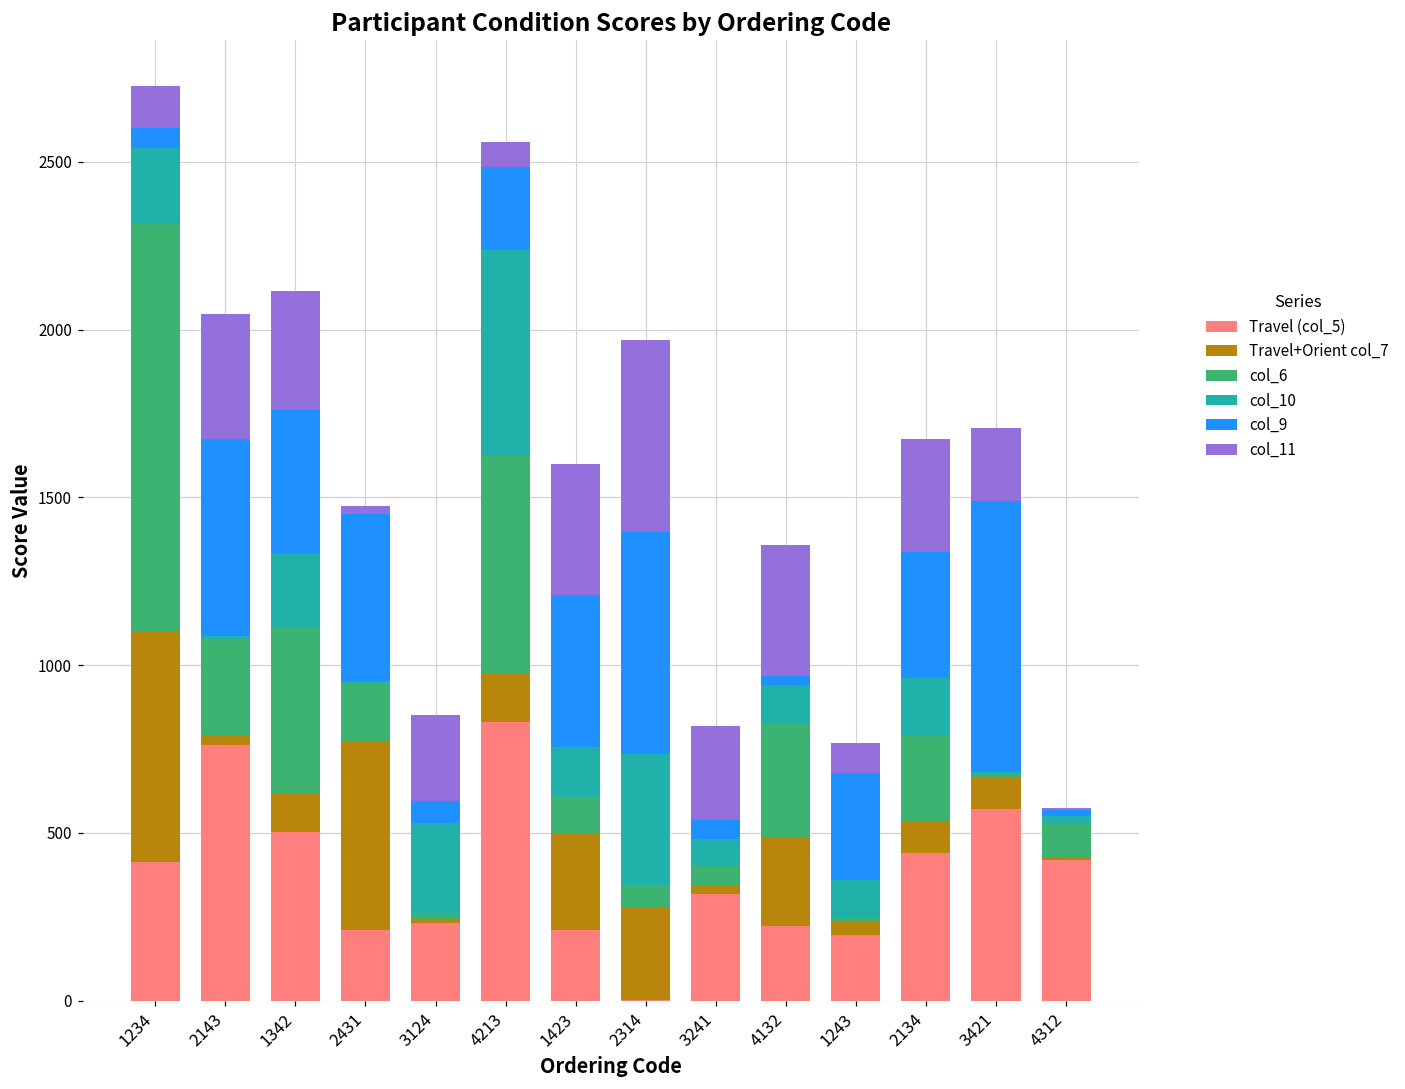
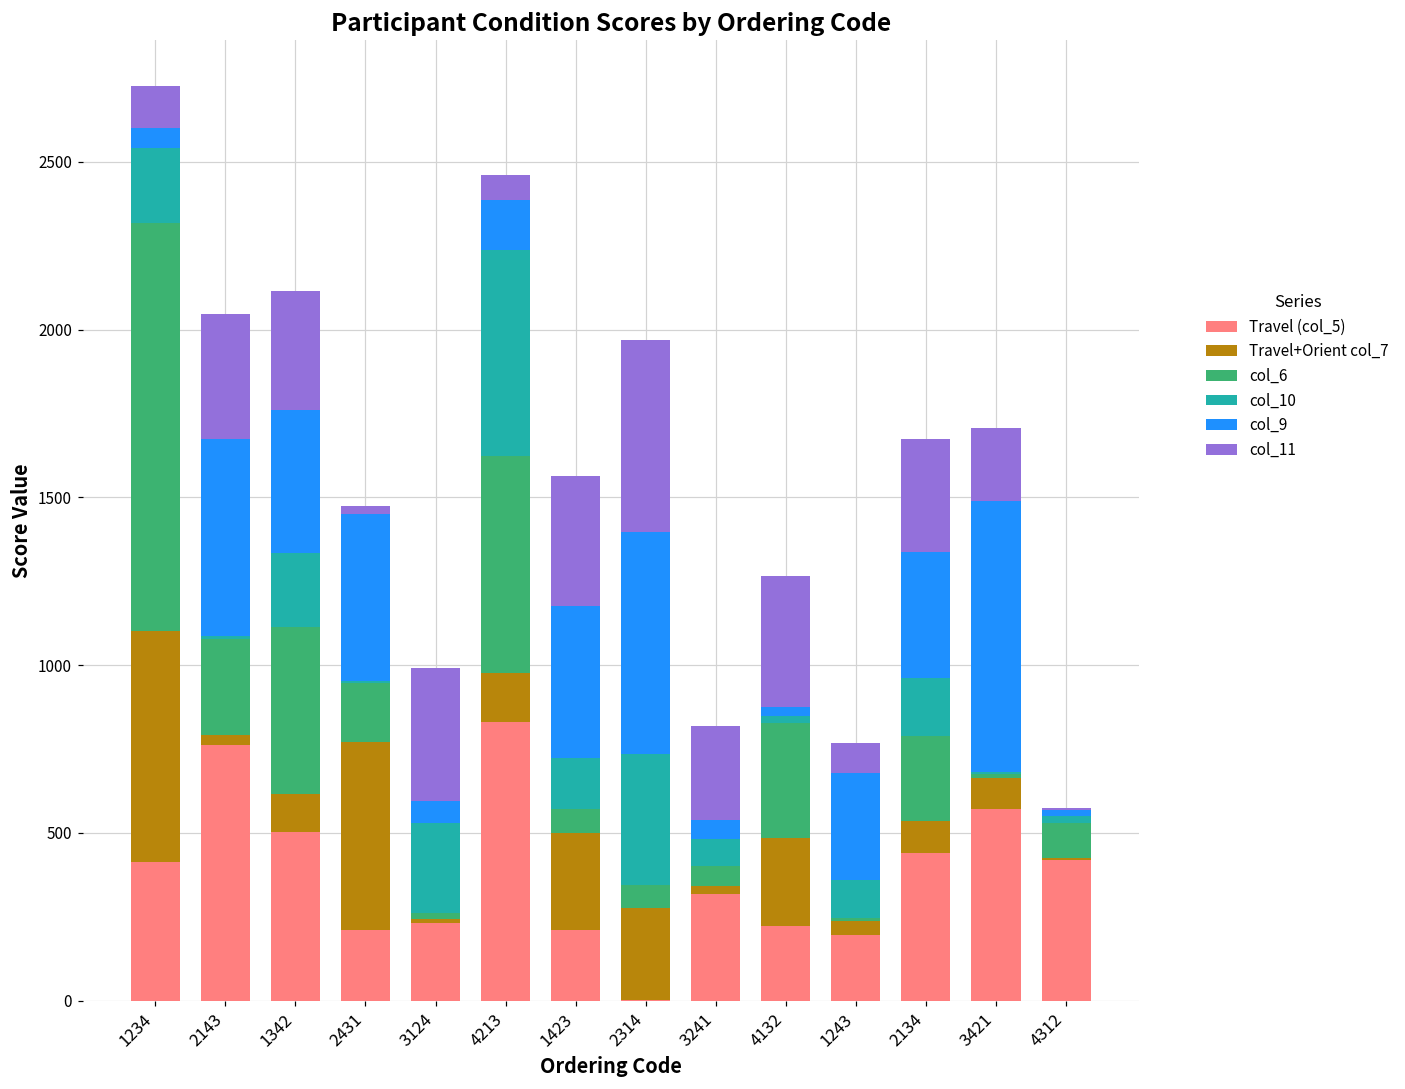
  {
    "Travel (col_5)": {
      "1234": 410,
      "2143": 760,
      "1342": 500,
      "2431": 210,
      "3124": 230,
      "4213": 830,
      "1423": 210,
      "3241": 320,
      "4132": 220,
      "1243": 190,
      "2134": 440,
      "3421": 570,
      "4312": 420
    },
    "Travel+Orient col_7": {
      "1234": 690,
      "2143": 30,
      "1342": 110,
      "2431": 560,
      "3124": 10,
      "4213": 150,
      "1423": 290,
      "2314": 270,
      "3241": 20,
      "4132": 260,
      "1243": 40,
      "2134": 100,
      "3421": 90
    },
    "col_6": {
      "1234": 1220,
      "2143": 290,
      "1342": 500,
      "2431": 180,
      "3124": 20,
      "4213": 650,
-     "1423": 110,
+     "1423": 70,
      "2314": 70,
      "3241": 60,
      "4132": 340,
      "1243": 10,
      "2134": 250,
      "3421": 10,
      "4312": 100
    },
    "col_10": {
      "1234": 220,
      "2143": 10,
      "1342": 220,
      "3124": 270,
      "4213": 610,
      "1423": 150,
      "2314": 390,
      "3241": 80,
-     "4132": 110,
+     "4132": 20,
      "1243": 110,
      "2134": 170,
      "4312": 20
    },
    "col_9": {
      "1234": 60,
      "2143": 590,
      "1342": 430,
      "2431": 500,
      "3124": 60,
-     "4213": 250,
+     "4213": 150,
      "1423": 450,
      "2314": 660,
      "3241": 60,
      "4132": 30,
      "1243": 320,
      "2134": 370,
      "3421": 810,
      "4312": 20
    },
    "col_11": {
      "1234": 130,
      "2143": 370,
      "1342": 360,
      "2431": 20,
-     "3124": 260,
+     "3124": 400,
      "4213": 70,
      "1423": 390,
      "2314": 570,
      "3241": 280,
      "4132": 390,
      "1243": 90,
      "2134": 340,
      "3421": 220
    }
  }
